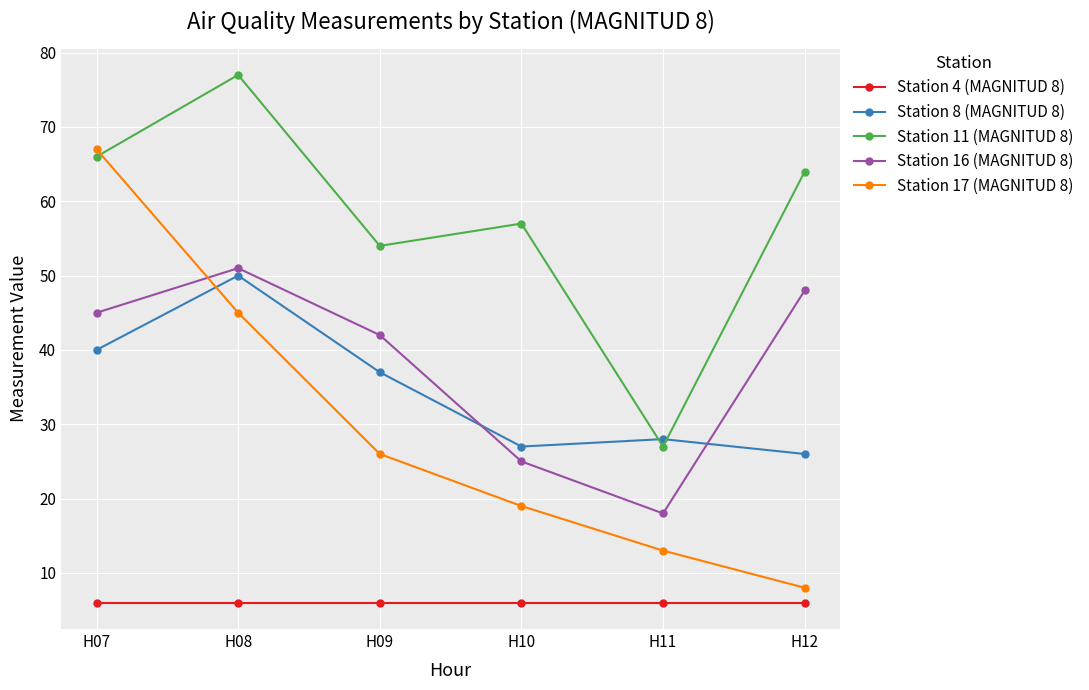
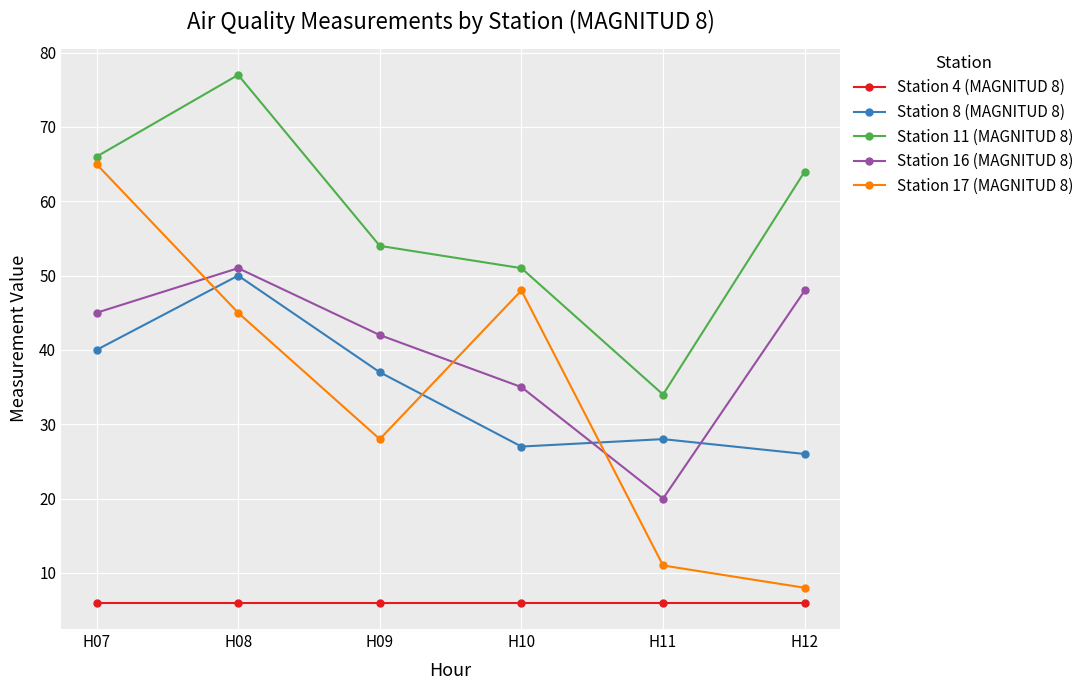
  {
    "Station 4 (MAGNITUD 8)": {
      "H07": 6,
      "H08": 6,
      "H09": 6,
      "H10": 6,
      "H11": 6,
      "H12": 6
    },
    "Station 8 (MAGNITUD 8)": {
      "H07": 40,
      "H08": 50,
      "H09": 37,
      "H10": 27,
      "H11": 28,
      "H12": 26
    },
    "Station 11 (MAGNITUD 8)": {
      "H07": 66,
      "H08": 77,
      "H09": 54,
-     "H10": 57,
-     "H11": 27,
+     "H10": 51,
+     "H11": 34,
      "H12": 64
    },
    "Station 16 (MAGNITUD 8)": {
      "H07": 45,
      "H08": 51,
      "H09": 42,
-     "H10": 25,
-     "H11": 18,
+     "H10": 35,
+     "H11": 20,
      "H12": 48
    },
    "Station 17 (MAGNITUD 8)": {
-     "H07": 67,
+     "H07": 65,
      "H08": 45,
-     "H09": 26,
-     "H10": 19,
-     "H11": 13,
+     "H09": 28,
+     "H10": 48,
+     "H11": 11,
      "H12": 8
    }
  }
